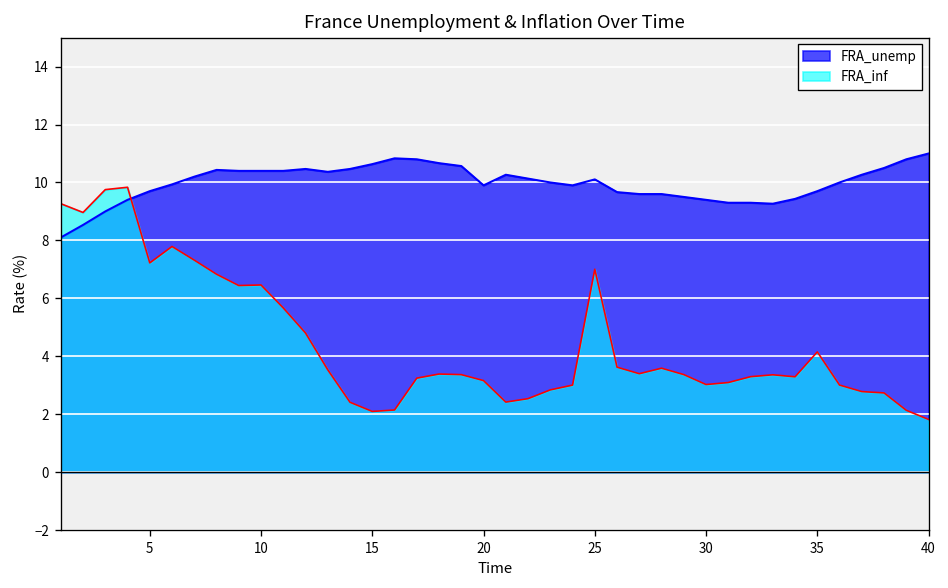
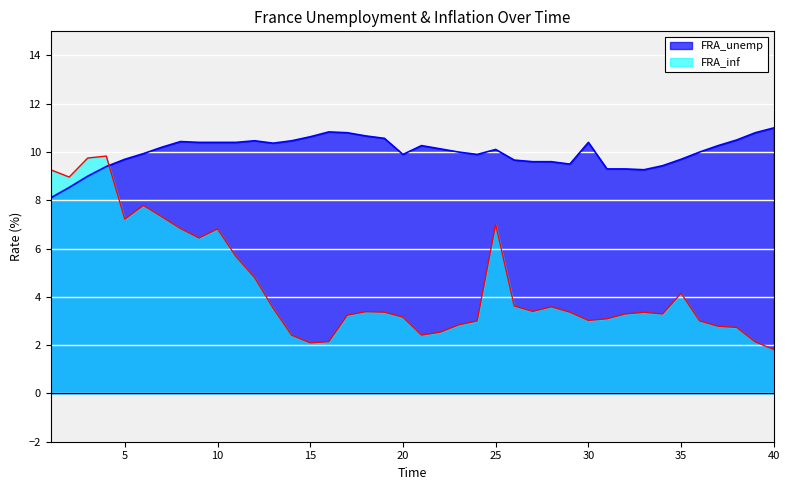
  {
    "FRA_unemp": {
      "5": 9.7,
      "10": 10.4,
      "15": 10.6,
      "20": 9.9,
      "25": 10.1,
-     "30": 9.4,
+     "30": 10.4,
      "35": 9.7,
      "40": 11.0
    },
    "FRA_inf": {
      "5": 7.2,
-     "10": 6.5,
+     "10": 6.8,
      "15": 2.1,
      "20": 3.2,
      "25": 7.0,
      "30": 3.0,
      "35": 4.2,
      "40": 1.8
    }
  }
